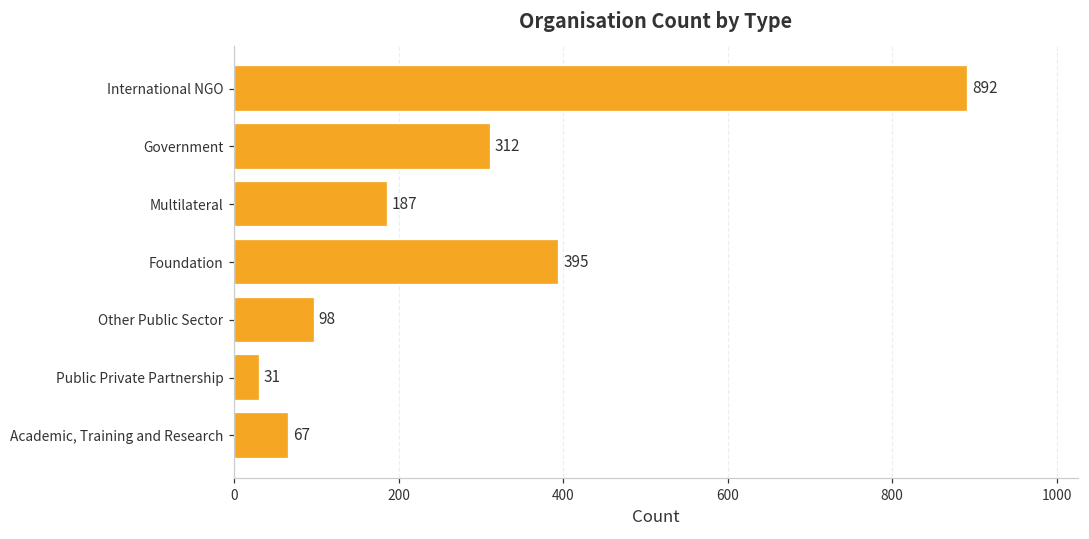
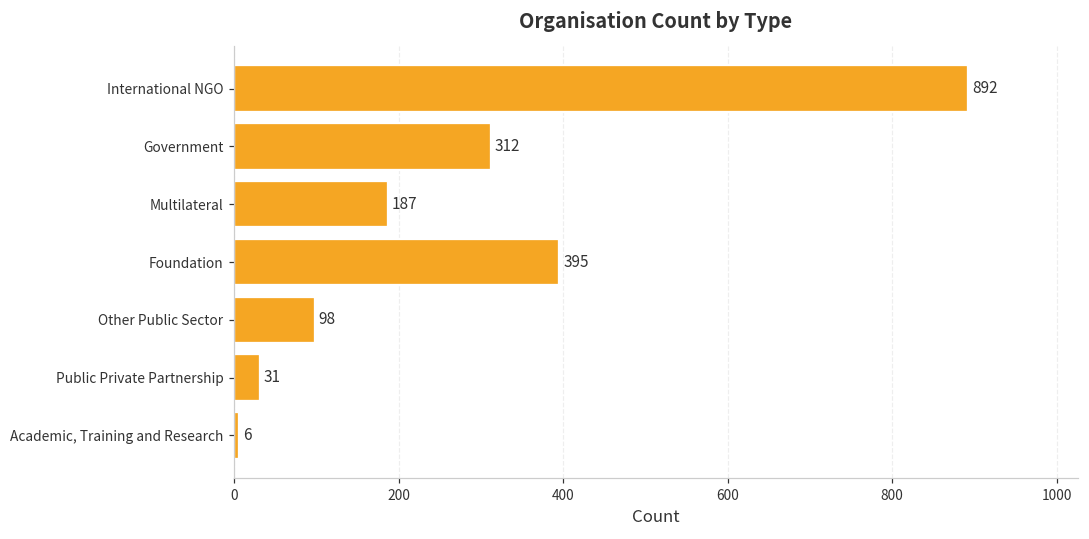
  {
    "International NGO": 892,
    "Government": 312,
    "Multilateral": 187,
    "Foundation": 395,
    "Other Public Sector": 98,
    "Public Private Partnership": 31,
-   "Academic, Training and Research": 67
+   "Academic, Training and Research": 6
  }
